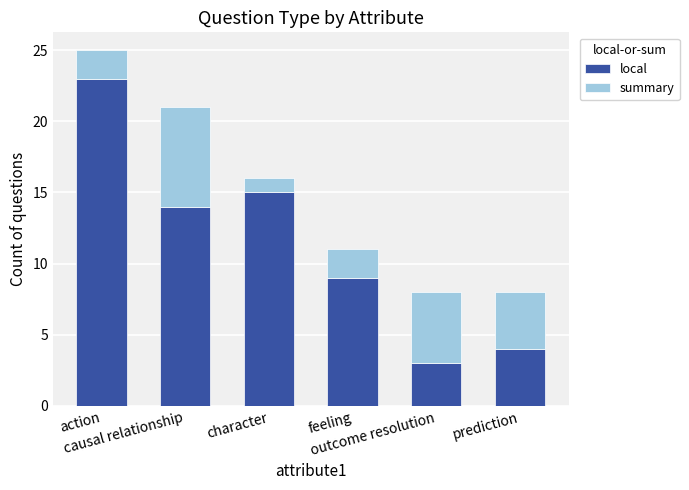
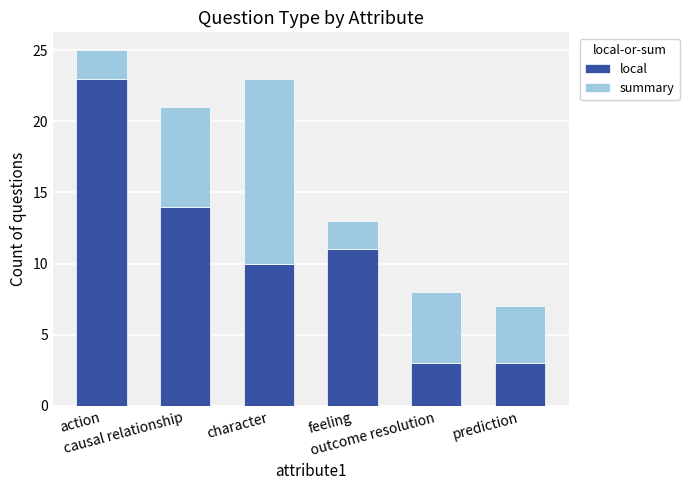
  {
    "local": {
      "action": 23,
      "causal relationship": 14,
-     "character": 15,
-     "feeling": 9,
+     "character": 10,
+     "feeling": 11,
      "outcome resolution": 3,
-     "prediction": 4
+     "prediction": 3
    },
    "summary": {
      "action": 2,
      "causal relationship": 7,
-     "character": 1,
+     "character": 13,
      "feeling": 2,
      "outcome resolution": 5,
      "prediction": 4
    }
  }
